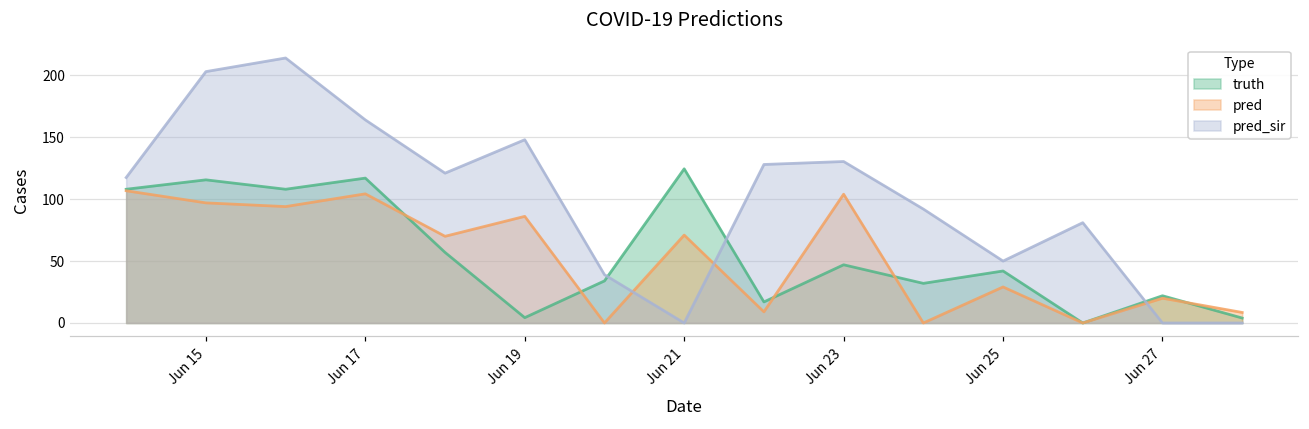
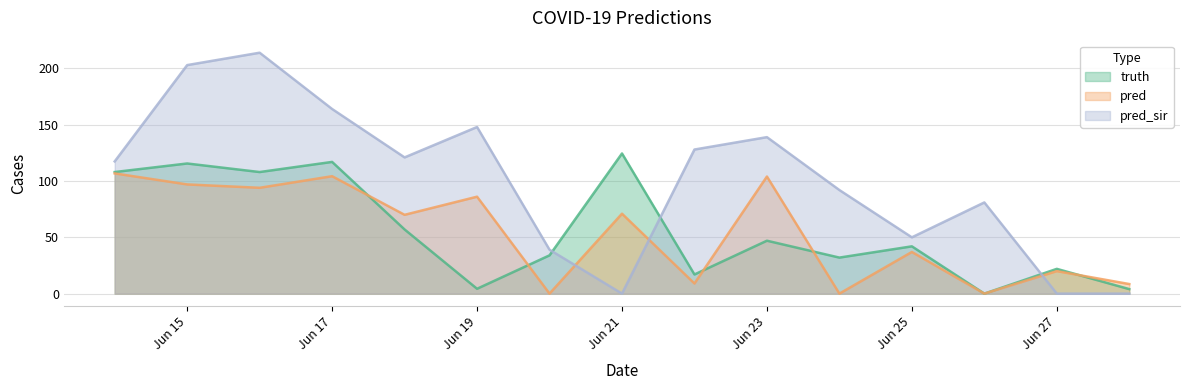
  {
    "truth": {
      "Jun 15": 116,
      "Jun 17": 117,
      "Jun 19": 4,
      "Jun 21": 125,
      "Jun 23": 47,
      "Jun 25": 42
    },
    "pred": {
      "Jun 15": 97,
      "Jun 17": 104,
      "Jun 19": 86,
      "Jun 21": 71,
      "Jun 23": 104,
-     "Jun 25": 29
+     "Jun 25": 37
    },
    "pred_sir": {
      "Jun 15": 203,
      "Jun 17": 164,
      "Jun 19": 148,
      "Jun 21": 0,
-     "Jun 23": 130,
+     "Jun 23": 139,
      "Jun 25": 50,
      "Jun 27": 0
    }
  }
